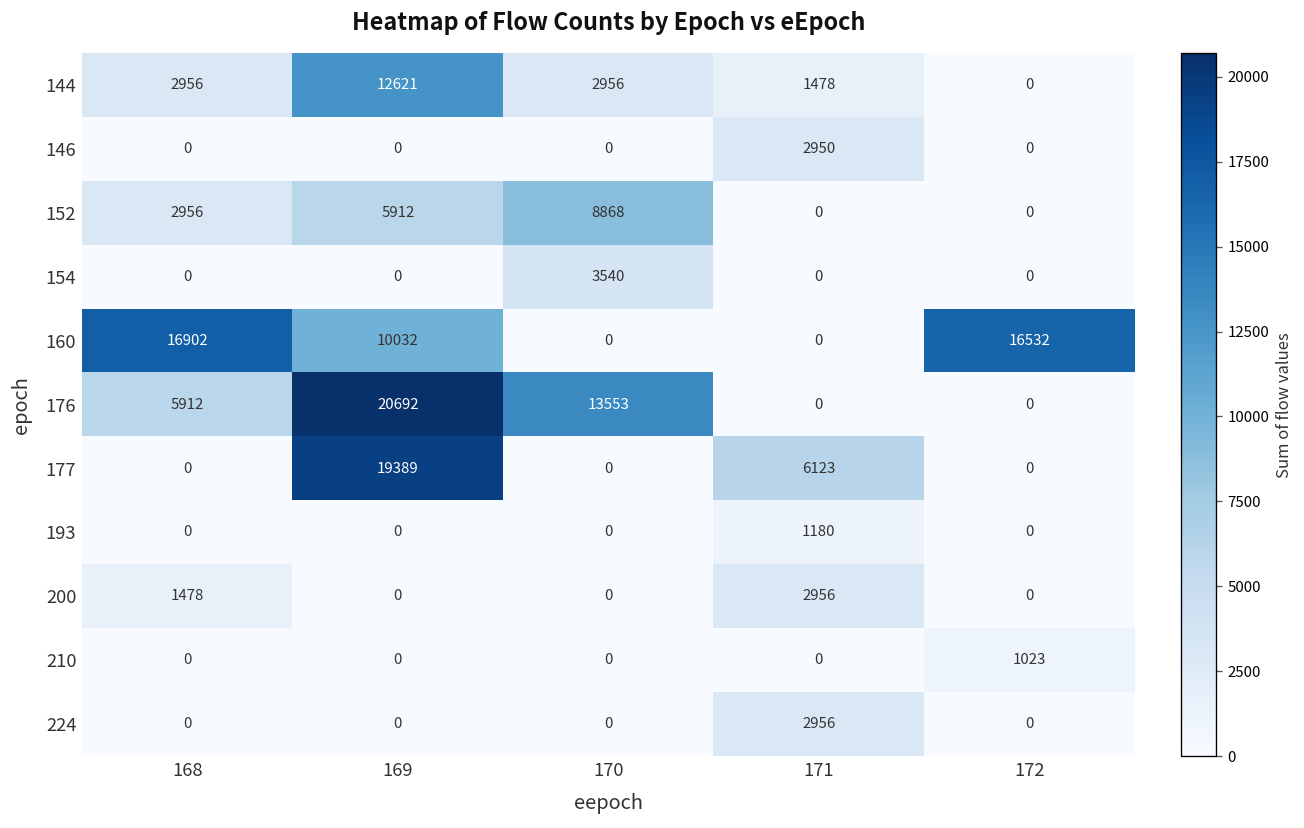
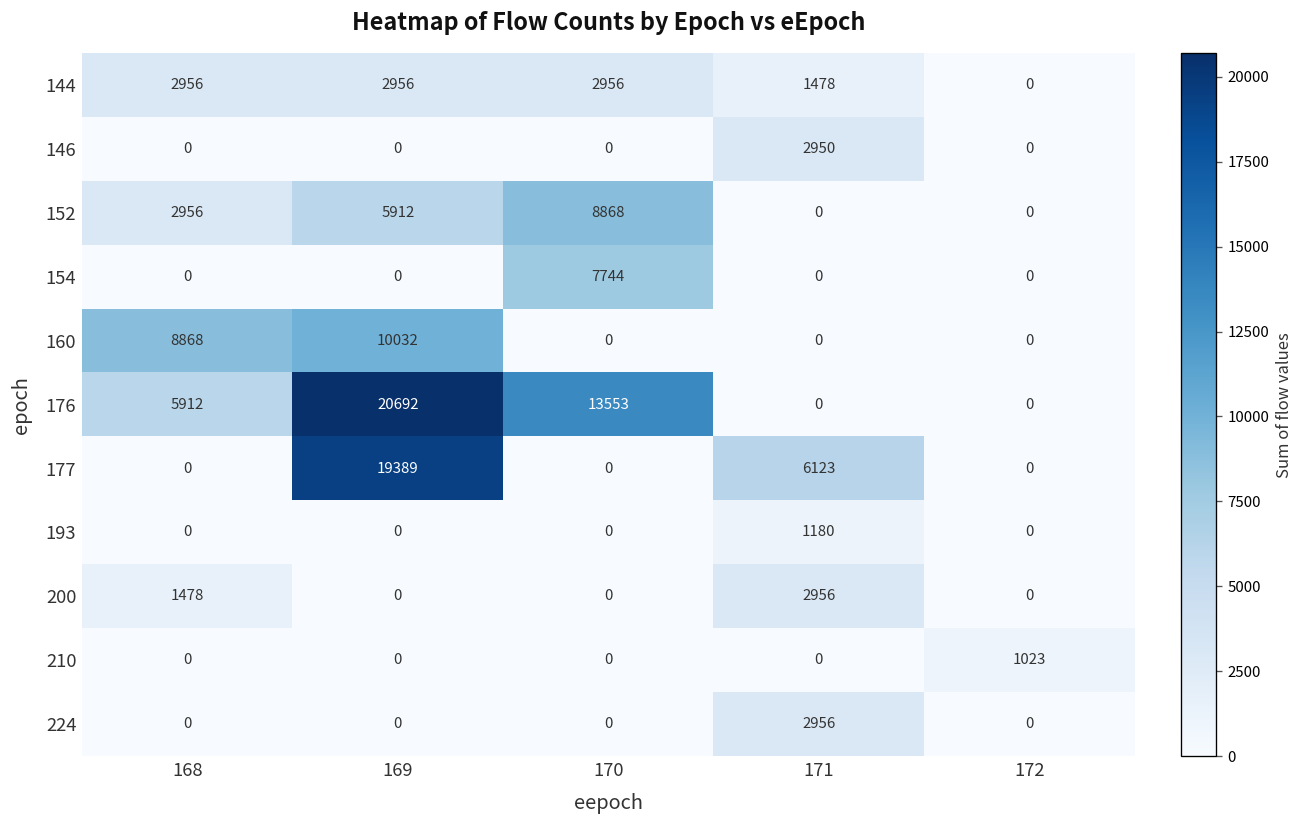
  {
    "144": {
      "168": 2956,
-     "169": 12621,
+     "169": 2956,
      "170": 2956,
      "171": 1478,
      "172": 0
    },
    "146": {
      "168": 0,
      "169": 0,
      "170": 0,
      "171": 2950,
      "172": 0
    },
    "152": {
      "168": 2956,
      "169": 5912,
      "170": 8868,
      "171": 0,
      "172": 0
    },
    "154": {
      "168": 0,
      "169": 0,
-     "170": 3540,
+     "170": 7744,
      "171": 0,
      "172": 0
    },
    "160": {
-     "168": 16902,
+     "168": 8868,
      "169": 10032,
      "170": 0,
      "171": 0,
-     "172": 16532
+     "172": 0
    },
    "176": {
      "168": 5912,
      "169": 20692,
      "170": 13553,
      "171": 0,
      "172": 0
    },
    "177": {
      "168": 0,
      "169": 19389,
      "170": 0,
      "171": 6123,
      "172": 0
    },
    "193": {
      "168": 0,
      "169": 0,
      "170": 0,
      "171": 1180,
      "172": 0
    },
    "200": {
      "168": 1478,
      "169": 0,
      "170": 0,
      "171": 2956,
      "172": 0
    },
    "210": {
      "168": 0,
      "169": 0,
      "170": 0,
      "171": 0,
      "172": 1023
    },
    "224": {
      "168": 0,
      "169": 0,
      "170": 0,
      "171": 2956,
      "172": 0
    }
  }
